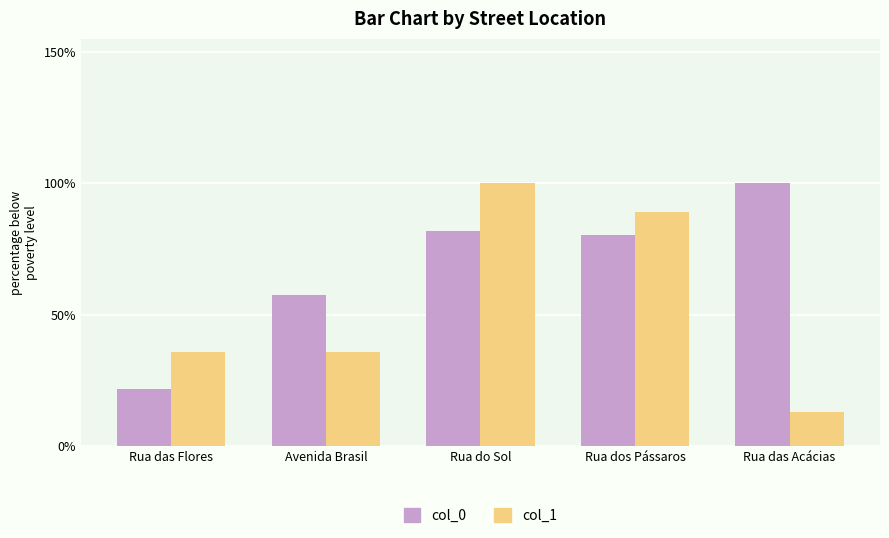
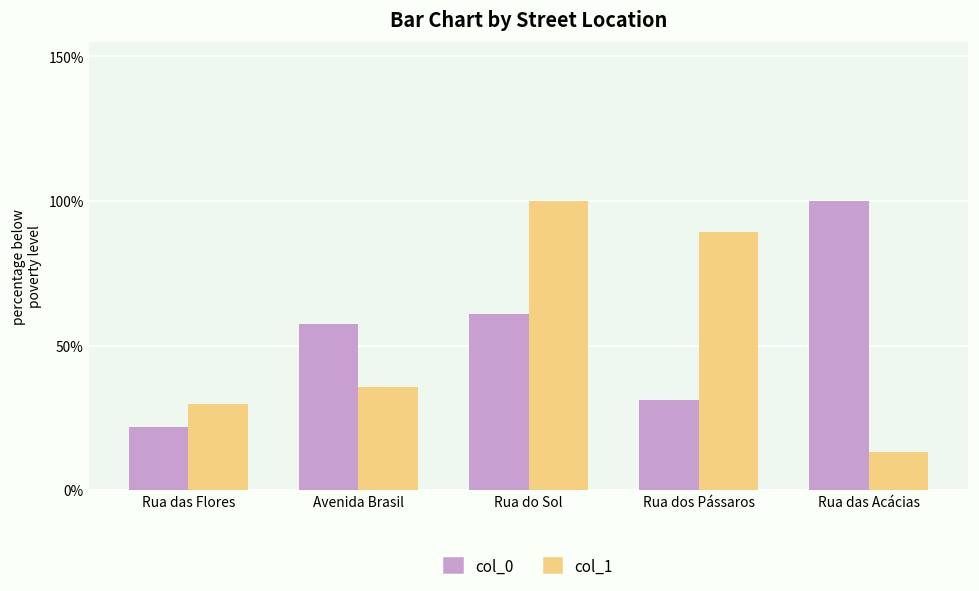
  {
    "col_0": {
      "Rua das Flores": "22%",
      "Avenida Brasil": "58%",
-     "Rua do Sol": "82%",
-     "Rua dos Pássaros": "80%",
+     "Rua do Sol": "61%",
+     "Rua dos Pássaros": "31%",
      "Rua das Acácias": "100%"
    },
    "col_1": {
-     "Rua das Flores": "36%",
+     "Rua das Flores": "30%",
      "Avenida Brasil": "36%",
      "Rua do Sol": "100%",
      "Rua dos Pássaros": "89%",
      "Rua das Acácias": "13%"
    }
  }
